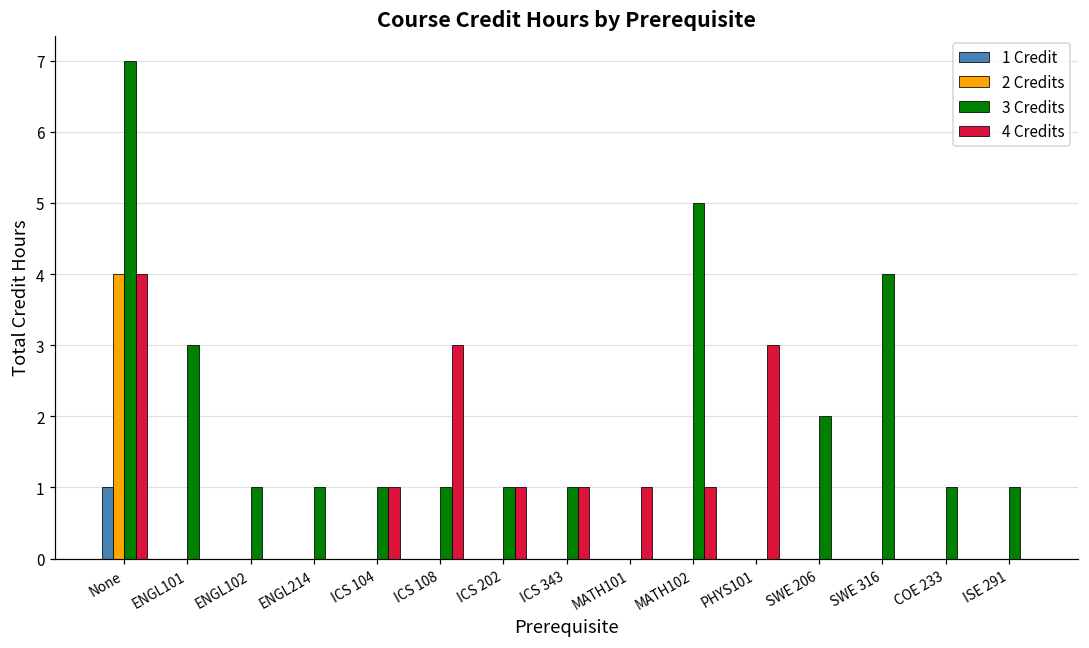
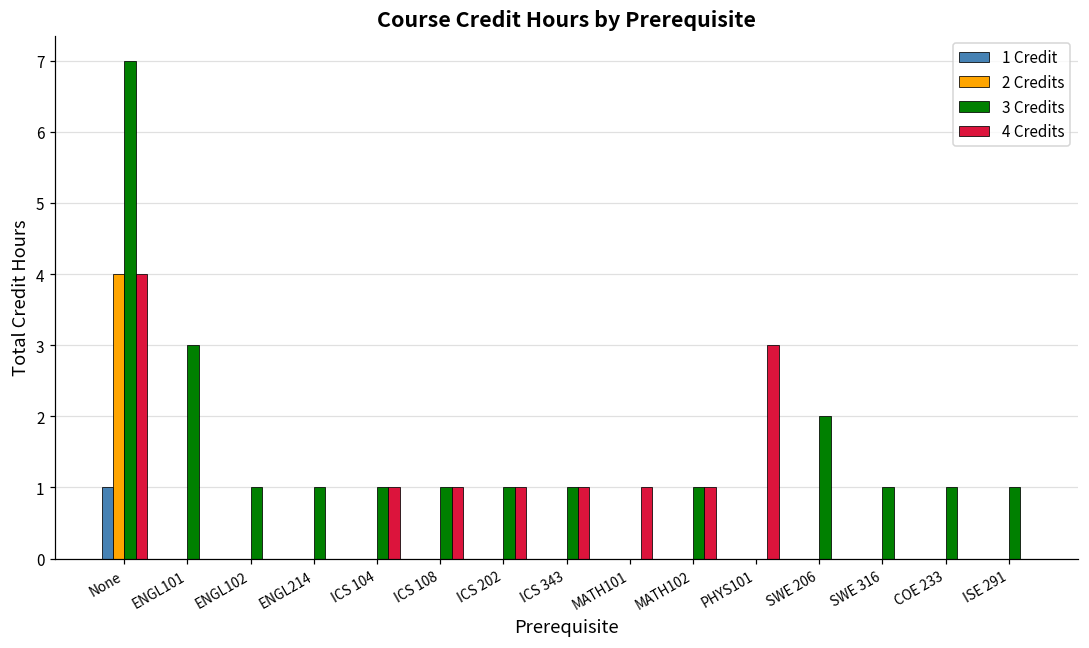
  {
    "1 Credit": {
      "None": 1,
      "ENGL101": 0,
      "ENGL102": 0,
      "ENGL214": 0,
      "ICS 104": 0,
      "ICS 108": 0,
      "ICS 202": 0,
      "ICS 343": 0,
      "MATH101": 0,
      "MATH102": 0,
      "PHYS101": 0,
      "SWE 206": 0,
      "SWE 316": 0,
      "COE 233": 0,
      "ISE 291": 0
    },
    "2 Credits": {
      "None": 4,
      "ENGL101": 0,
      "ENGL102": 0,
      "ENGL214": 0,
      "ICS 104": 0,
      "ICS 108": 0,
      "ICS 202": 0,
      "ICS 343": 0,
      "MATH101": 0,
      "MATH102": 0,
      "PHYS101": 0,
      "SWE 206": 0,
      "SWE 316": 0,
      "COE 233": 0,
      "ISE 291": 0
    },
    "3 Credits": {
      "None": 7,
      "ENGL101": 3,
      "ENGL102": 1,
      "ENGL214": 1,
      "ICS 104": 1,
      "ICS 108": 1,
      "ICS 202": 1,
      "ICS 343": 1,
      "MATH101": 0,
-     "MATH102": 5,
+     "MATH102": 1,
      "PHYS101": 0,
      "SWE 206": 2,
-     "SWE 316": 4,
+     "SWE 316": 1,
      "COE 233": 1,
      "ISE 291": 1
    },
    "4 Credits": {
      "None": 4,
      "ENGL101": 0,
      "ENGL102": 0,
      "ENGL214": 0,
      "ICS 104": 1,
-     "ICS 108": 3,
+     "ICS 108": 1,
      "ICS 202": 1,
      "ICS 343": 1,
      "MATH101": 1,
      "MATH102": 1,
      "PHYS101": 3,
      "SWE 206": 0,
      "SWE 316": 0,
      "COE 233": 0,
      "ISE 291": 0
    }
  }
